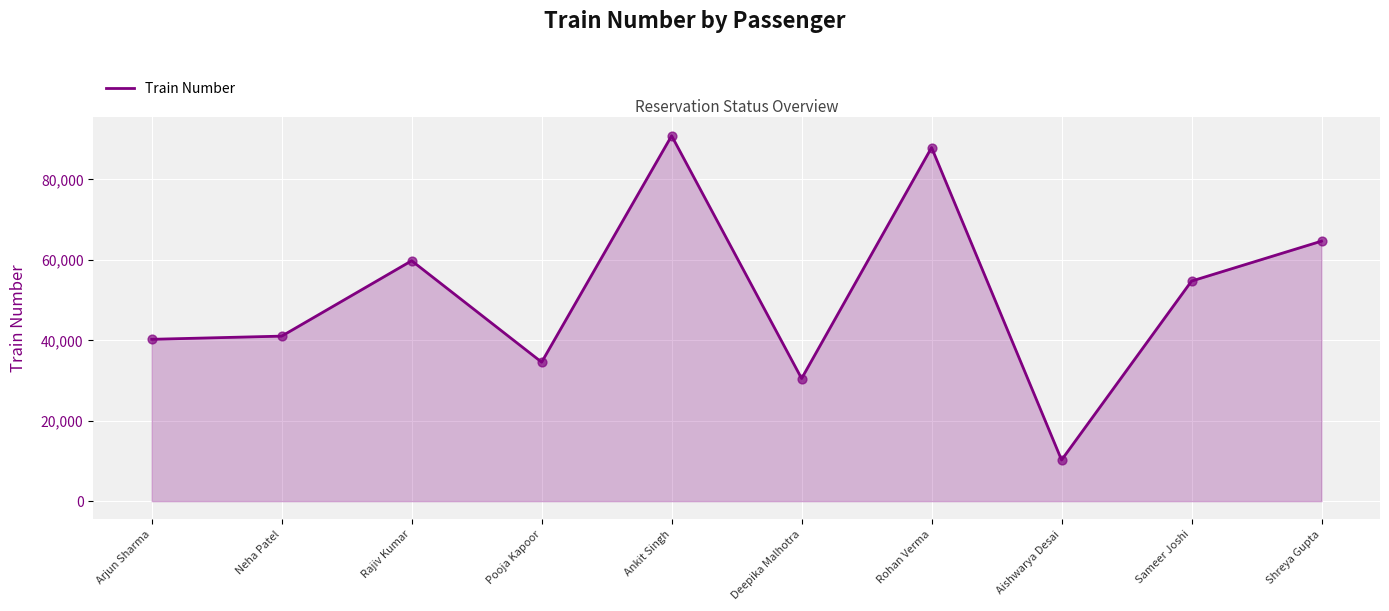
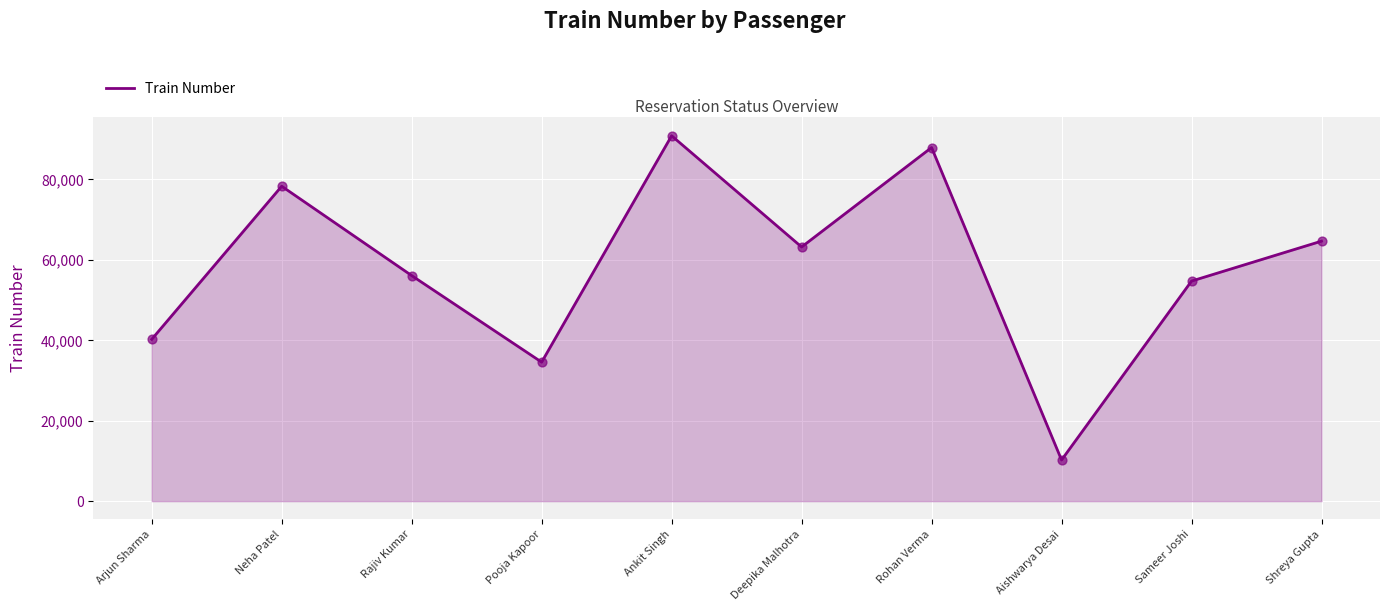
  {
    "Arjun Sharma": "40,000",
-   "Neha Patel": "41,000",
-   "Rajiv Kumar": "60,000",
+   "Neha Patel": "78,000",
+   "Rajiv Kumar": "56,000",
    "Pooja Kapoor": "35,000",
    "Ankit Singh": "91,000",
-   "Deepika Malhotra": "30,000",
+   "Deepika Malhotra": "63,000",
    "Rohan Verma": "88,000",
    "Aishwarya Desai": "10,000",
    "Sameer Joshi": "55,000",
    "Shreya Gupta": "65,000"
  }
